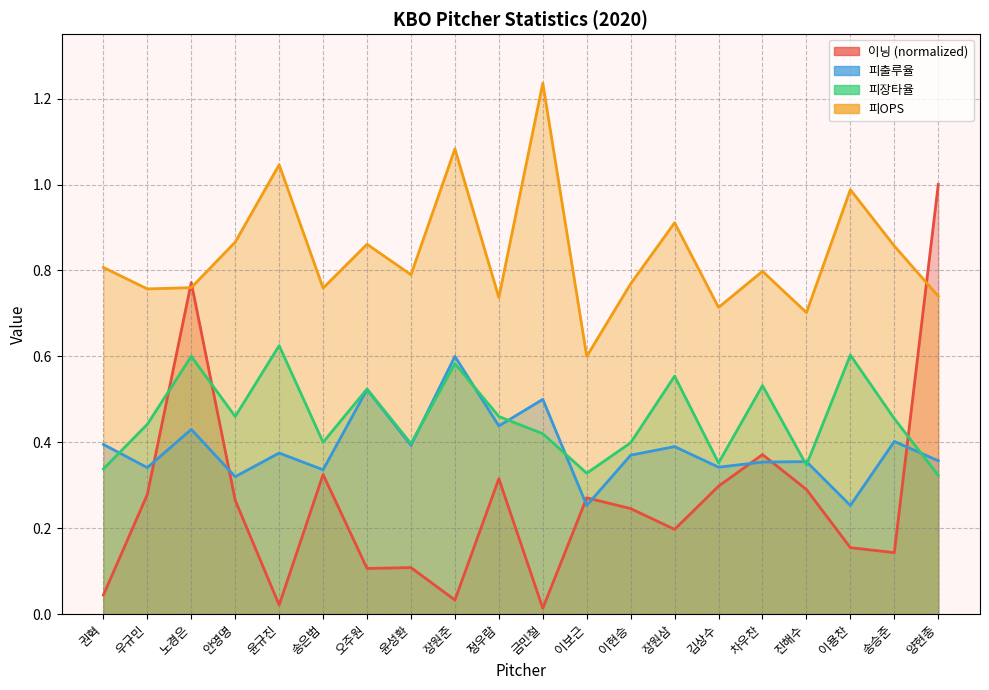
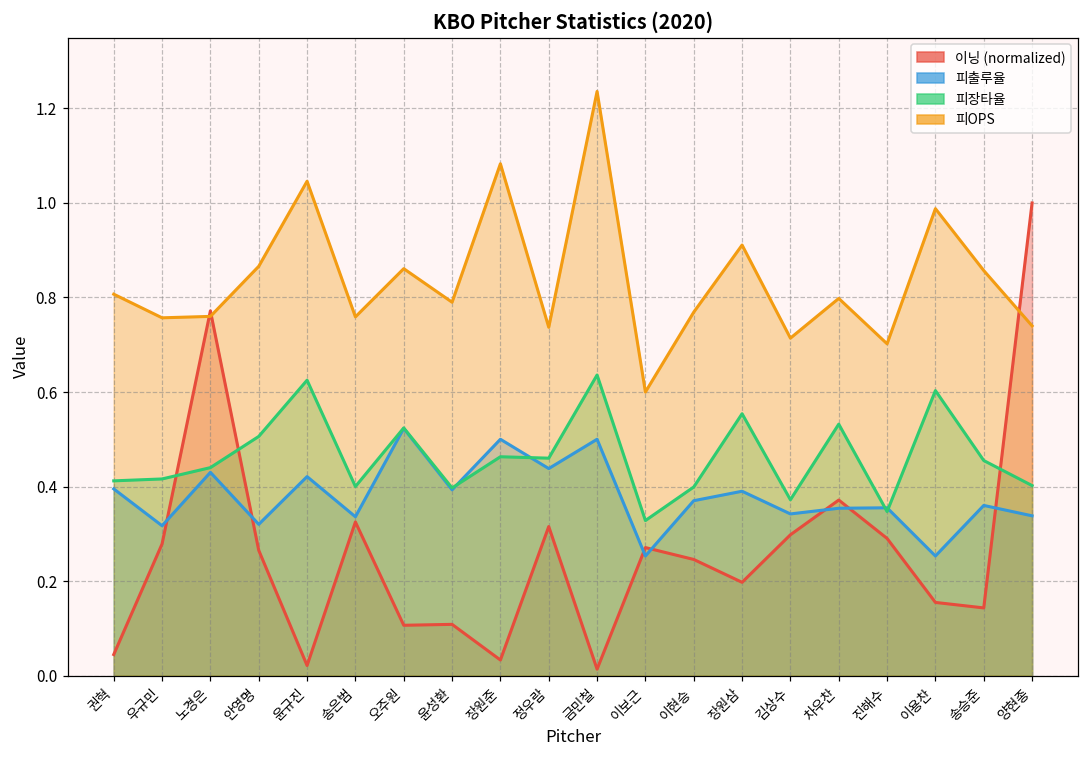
  {
    "피출루율": {
      "권혁": 0.40,
-     "우규민": 0.34,
+     "우규민": 0.32,
      "노경은": 0.43,
      "안영명": 0.32,
-     "윤규진": 0.38,
+     "윤규진": 0.42,
      "송은범": 0.34,
-     "장원준": 0.6,
+     "장원준": 0.5,
      "정우람": 0.44,
      "금민철": 0.50,
      "이보근": 0.25,
      "이현승": 0.37,
      "장원삼": 0.39,
      "김상수": 0.34,
      "차우찬": 0.35,
      "진해수": 0.36,
      "이용찬": 0.25,
-     "송승준": 0.40,
-     "양현종": 0.36
+     "송승준": 0.36,
+     "양현종": 0.34
    },
    "피장타율": {
-     "권혁": 0.34,
-     "우규민": 0.44,
-     "노경은": 0.60,
-     "안영명": 0.46,
+     "권혁": 0.41,
+     "우규민": 0.42,
+     "노경은": 0.44,
+     "안영명": 0.51,
      "윤규진": 0.63,
      "송은범": 0.40,
-     "장원준": 0.58,
+     "장원준": 0.46,
      "정우람": 0.46,
-     "금민철": 0.42,
+     "금민철": 0.64,
      "이보근": 0.33,
      "이현승": 0.40,
      "장원삼": 0.55,
-     "김상수": 0.35,
+     "김상수": 0.37,
      "차우찬": 0.53,
      "진해수": 0.35,
      "이용찬": 0.60,
      "송승준": 0.46,
-     "양현종": 0.32
+     "양현종": 0.40
    }
  }
